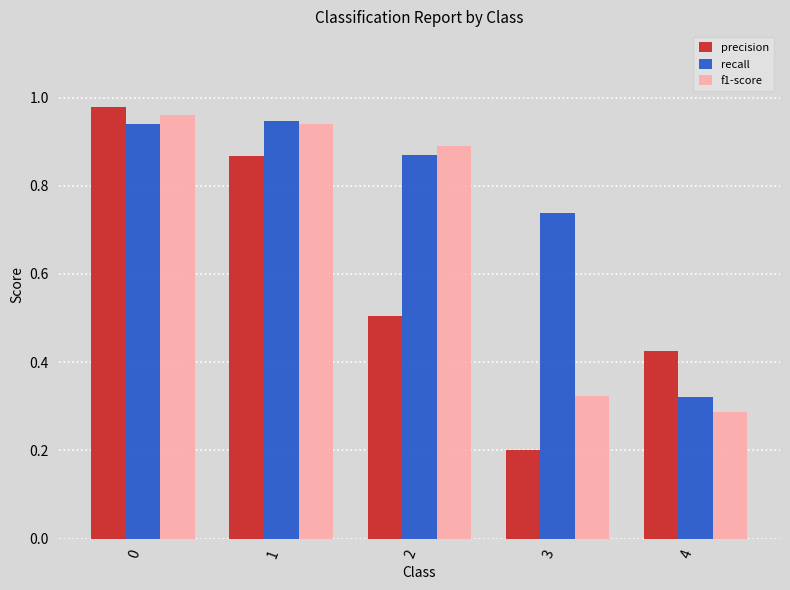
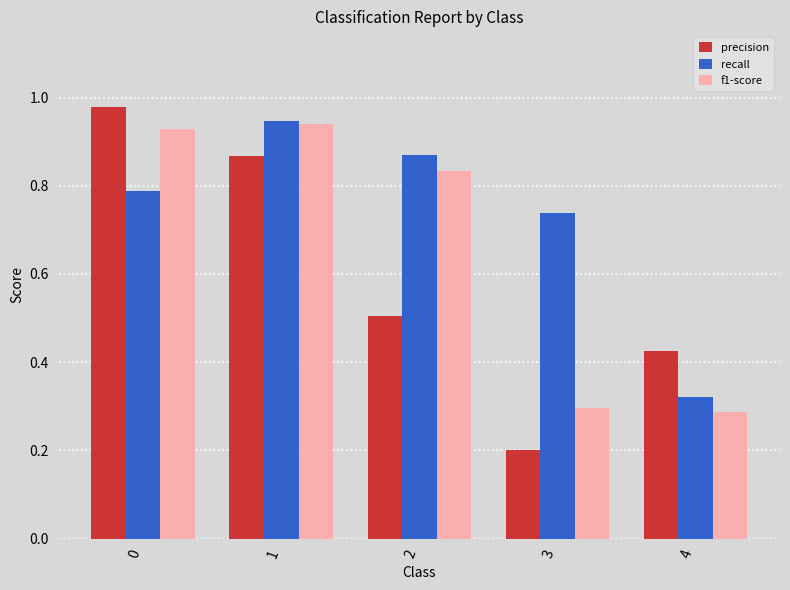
  {
    "precision": {
      "0": 0.98,
      "1": 0.87,
      "2": 0.51,
      "3": 0.20,
      "4": 0.42
    },
    "recall": {
-     "0": 0.94,
+     "0": 0.79,
      "1": 0.95,
      "2": 0.87,
      "3": 0.74,
      "4": 0.32
    },
    "f1-score": {
-     "0": 0.96,
+     "0": 0.93,
      "1": 0.94,
-     "2": 0.89,
-     "3": 0.32,
+     "2": 0.83,
+     "3": 0.30,
      "4": 0.29
    }
  }
